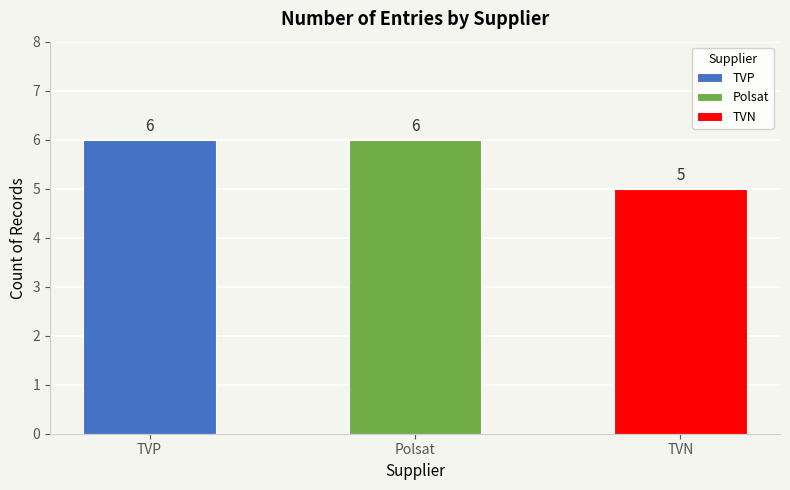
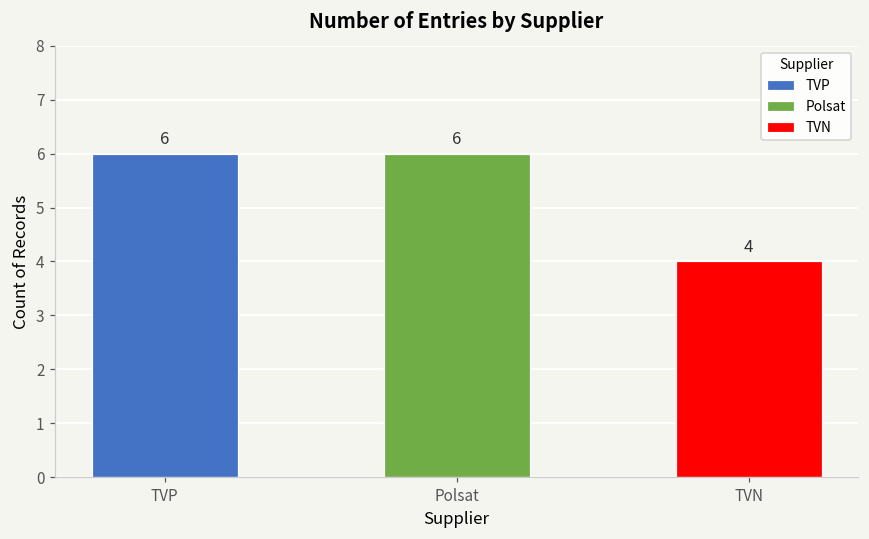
  {
    "TVP": 6,
    "Polsat": 6,
-   "TVN": 5
+   "TVN": 4
  }
